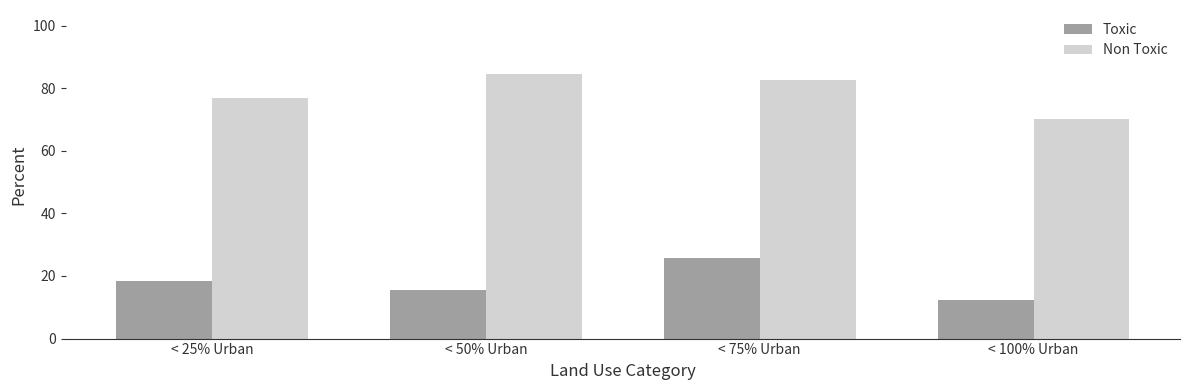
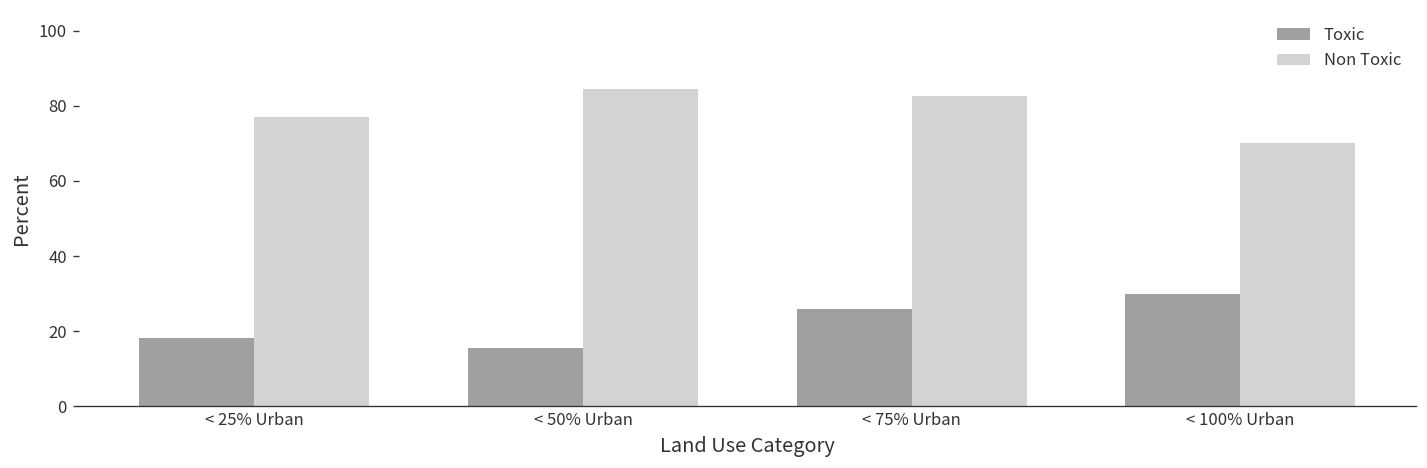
  {
    "Toxic": {
      "< 25% Urban": 18,
      "< 50% Urban": 15,
      "< 75% Urban": 26,
-     "< 100% Urban": 12
+     "< 100% Urban": 30
    },
    "Non Toxic": {
      "< 25% Urban": 77,
      "< 50% Urban": 85,
      "< 75% Urban": 83,
      "< 100% Urban": 70
    }
  }
